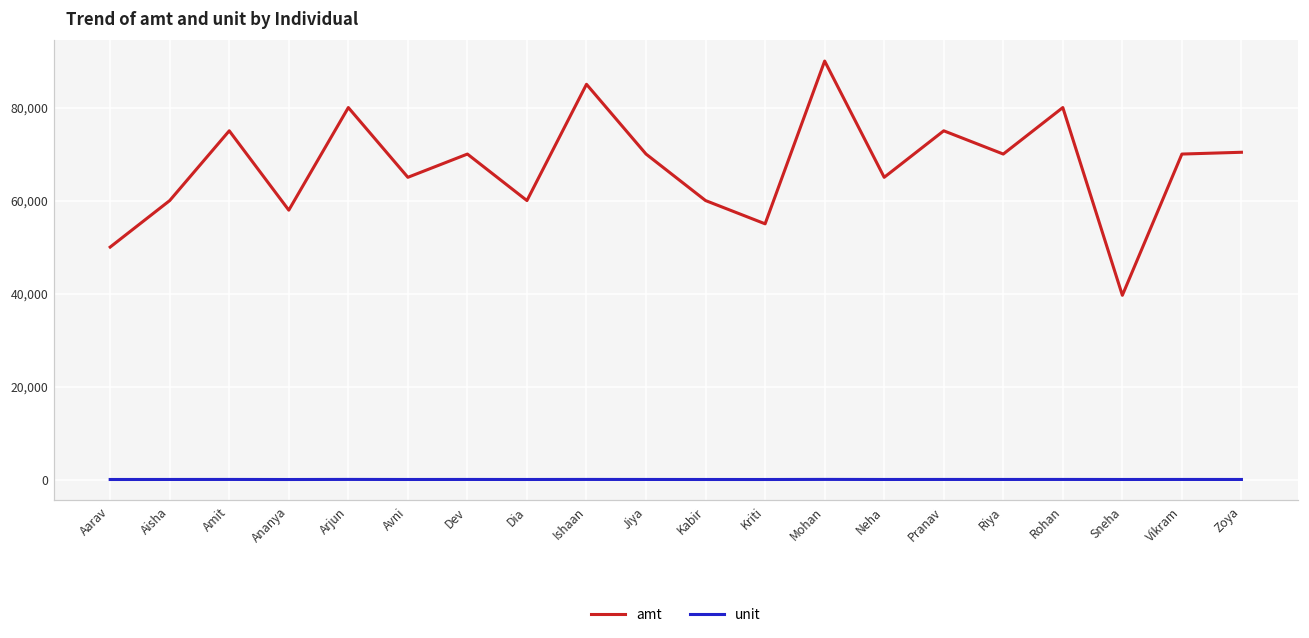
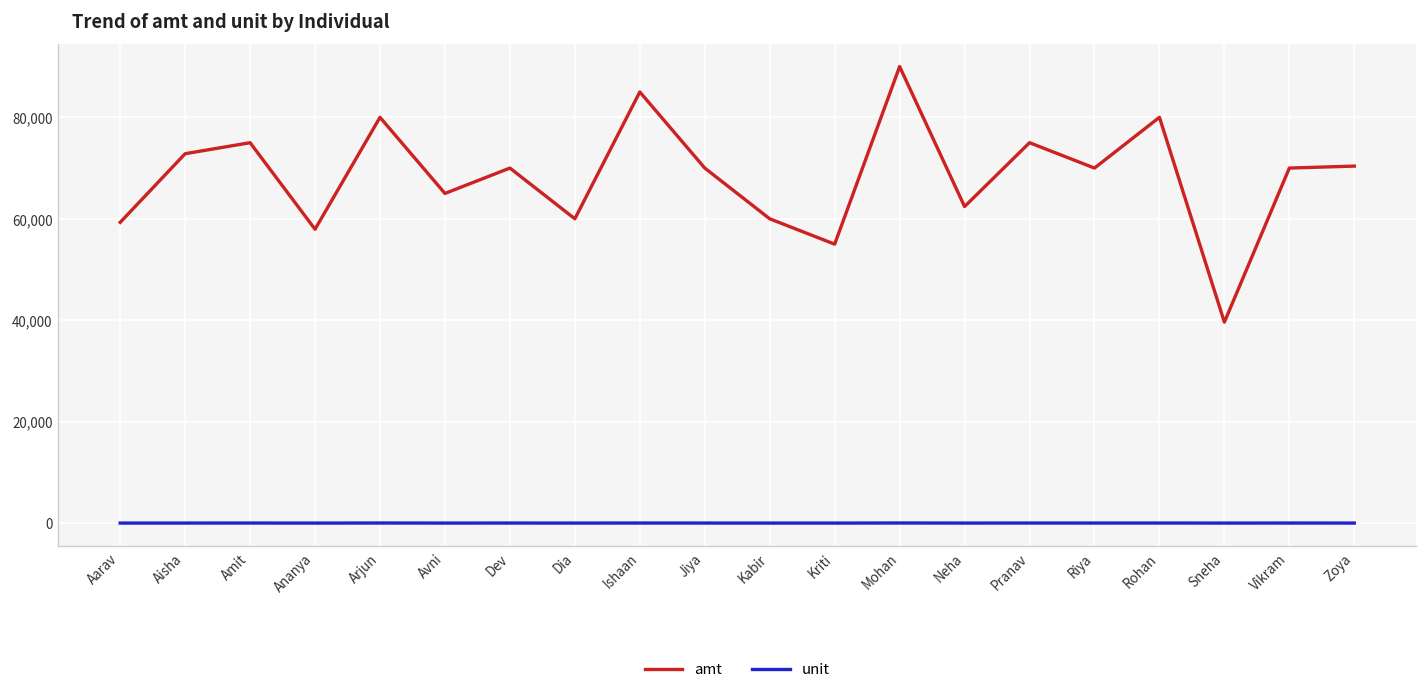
  {
    "amt": {
-     "Aarav": "50,000",
-     "Aisha": "60,000",
+     "Aarav": "59,000",
+     "Aisha": "73,000",
      "Amit": "75,000",
      "Ananya": "58,000",
      "Arjun": "80,000",
      "Avni": "65,000",
      "Dev": "70,000",
      "Dia": "60,000",
      "Ishaan": "85,000",
      "Jiya": "70,000",
      "Kabir": "60,000",
      "Kriti": "55,000",
      "Mohan": "90,000",
-     "Neha": "65,000",
+     "Neha": "62,000",
      "Pranav": "75,000",
      "Riya": "70,000",
      "Rohan": "80,000",
      "Sneha": "40,000",
      "Vikram": "70,000",
      "Zoya": "70,000"
    },
    "unit": {
      "Aarav": "0",
      "Aisha": "0",
      "Amit": "0",
      "Ananya": "0",
      "Arjun": "0",
      "Avni": "0",
      "Dev": "0",
      "Dia": "0",
      "Ishaan": "0",
      "Jiya": "0",
      "Kabir": "0",
      "Kriti": "0",
      "Mohan": "0",
      "Neha": "0",
      "Pranav": "0",
      "Riya": "0",
      "Rohan": "0",
      "Sneha": "0",
      "Vikram": "0",
      "Zoya": "0"
    }
  }
